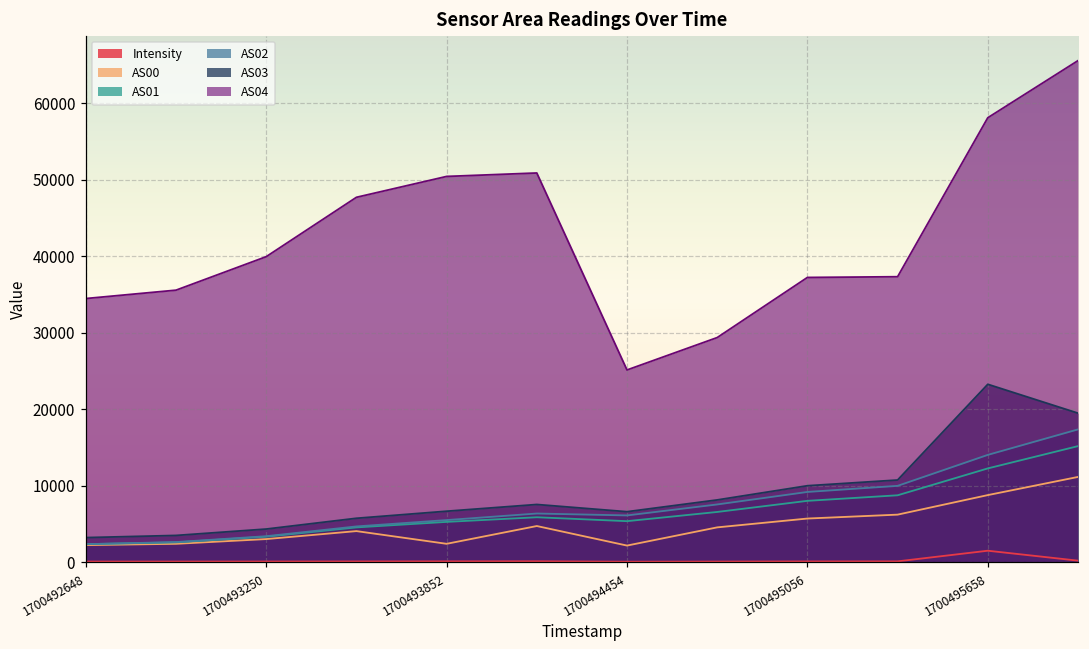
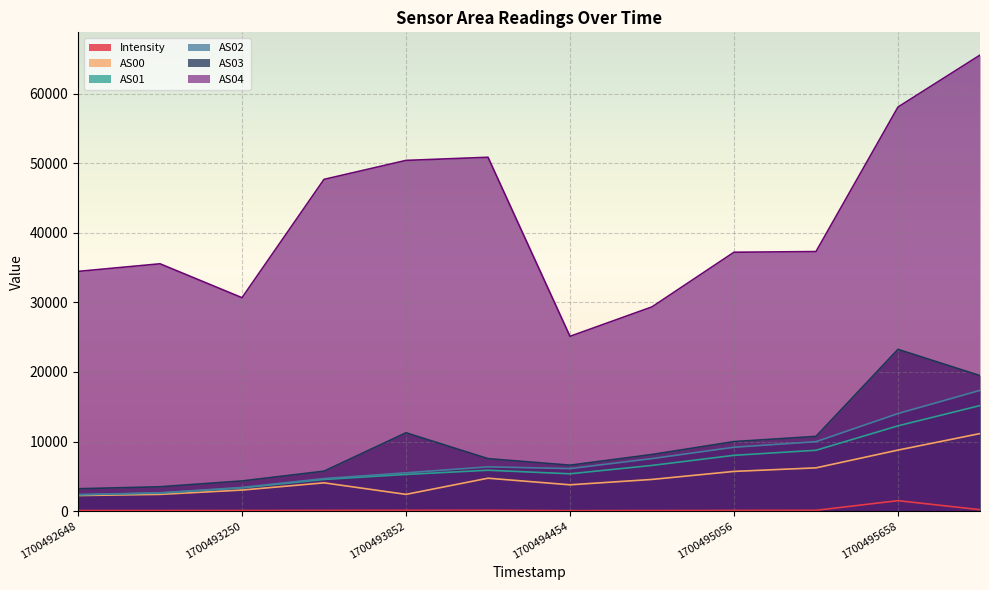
  {
    "Intensity": {
      "1700492648": 0,
      "1700493250": 0,
      "1700493852": 0,
      "1700494454": 0,
      "1700495056": 0,
      "1700495658": 2000
    },
    "AS00": {
      "1700493852": 2000,
-     "1700494454": 2000,
+     "1700494454": 4000,
      "1700495056": 6000,
      "1700495658": 9000
    },
    "AS03": {
      "1700492648": 3000,
      "1700493250": 4000,
-     "1700493852": 7000,
+     "1700493852": 11000,
      "1700494454": 7000,
      "1700495056": 10000,
      "1700495658": 23000
    },
    "AS04": {
      "1700492648": 34000,
-     "1700493250": 40000,
+     "1700493250": 31000,
      "1700493852": 50000,
      "1700494454": 25000,
      "1700495056": 37000,
      "1700495658": 58000
    }
  }
